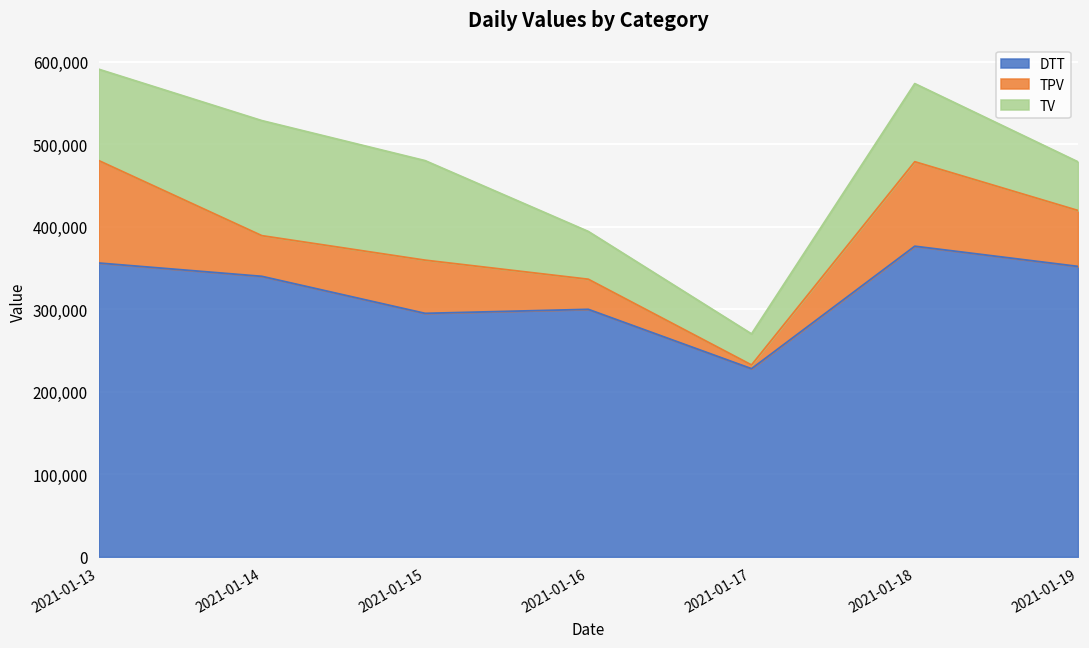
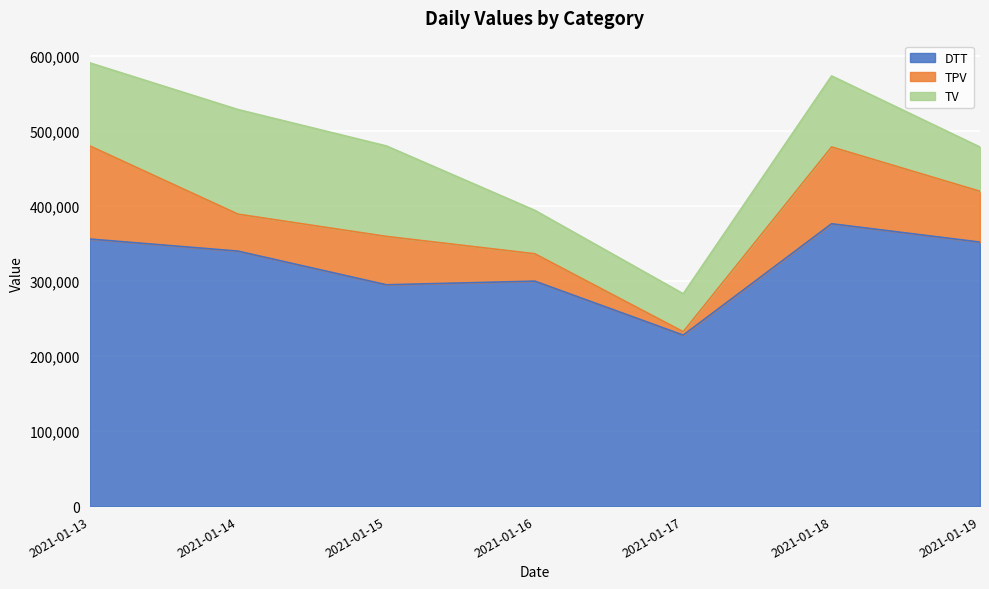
  {
    "DTT": {
      "2021-01-13": "360,000",
      "2021-01-14": "340,000",
      "2021-01-15": "300,000",
      "2021-01-16": "300,000",
      "2021-01-17": "230,000",
      "2021-01-18": "380,000",
      "2021-01-19": "350,000"
    },
    "TPV": {
      "2021-01-13": "120,000",
      "2021-01-14": "50,000",
      "2021-01-15": "60,000",
      "2021-01-16": "40,000",
      "2021-01-17": "0",
      "2021-01-18": "100,000",
      "2021-01-19": "70,000"
    },
    "TV": {
      "2021-01-13": "110,000",
      "2021-01-14": "140,000",
      "2021-01-15": "120,000",
      "2021-01-16": "60,000",
-     "2021-01-17": "40,000",
+     "2021-01-17": "50,000",
      "2021-01-18": "90,000",
      "2021-01-19": "60,000"
    }
  }
